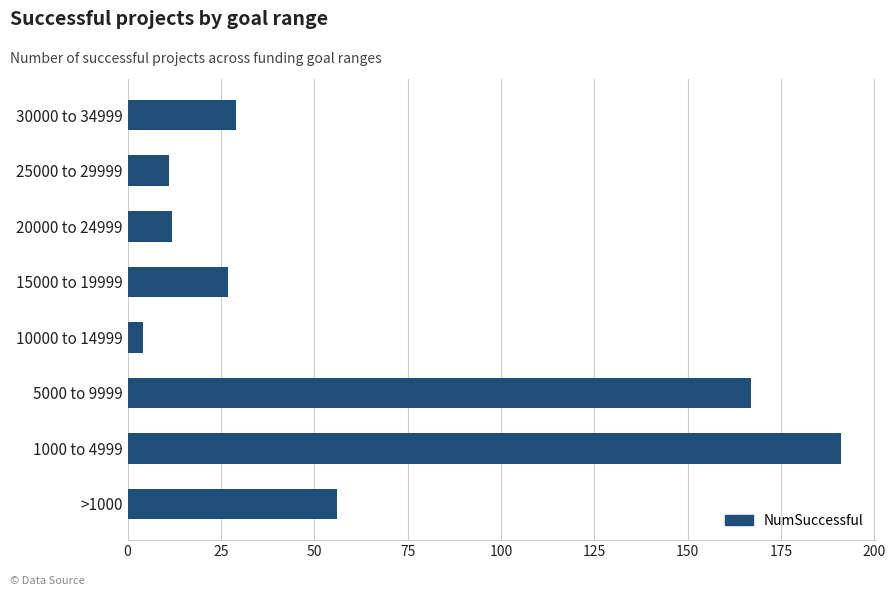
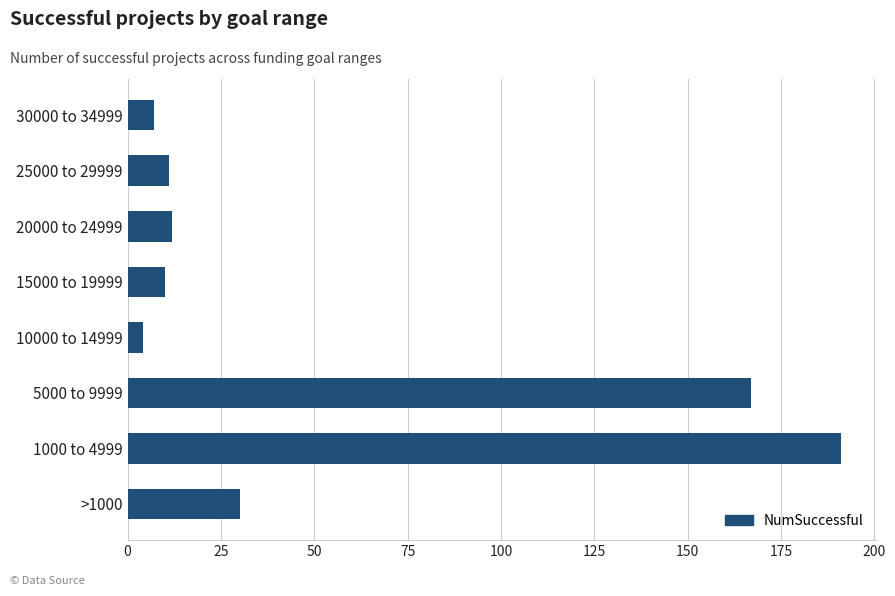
  {
-   "30000 to 34999": 29,
+   "30000 to 34999": 7,
    "25000 to 29999": 11,
    "20000 to 24999": 12,
-   "15000 to 19999": 27,
+   "15000 to 19999": 10,
    "10000 to 14999": 4,
    "5000 to 9999": 167,
    "1000 to 4999": 191,
-   ">1000": 56
+   ">1000": 30
  }
